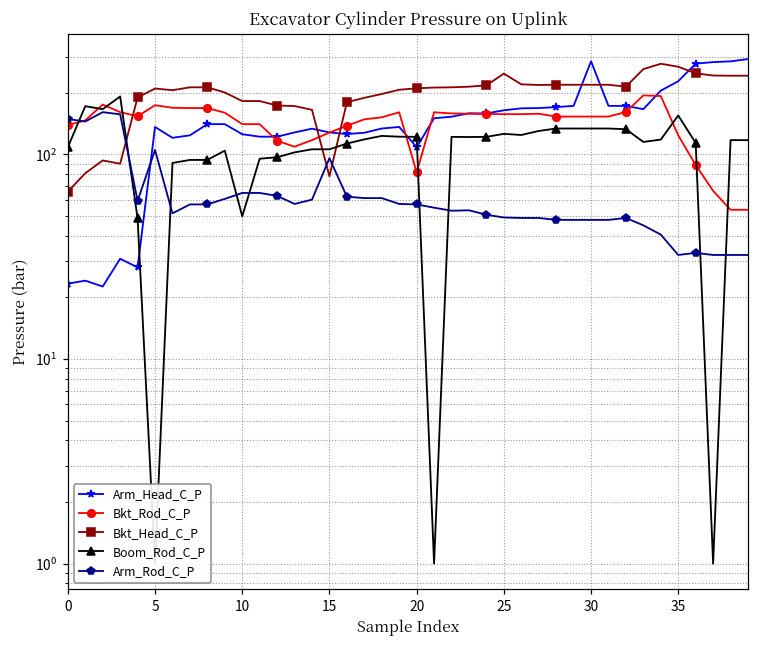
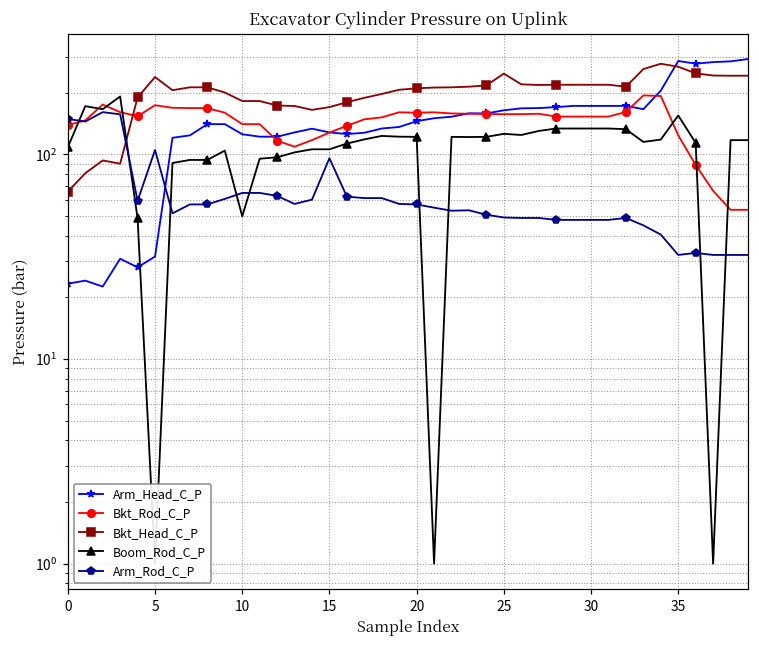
  {
    "Arm_Head_C_P": {
      "0": 23,
-     "5": 140,
+     "5": 32,
      "10": 130,
-     "20": 110,
+     "20": 150,
      "25": 160,
-     "30": 290,
-     "35": 230
+     "30": 170,
+     "35": 290
    },
    "Bkt_Rod_C_P": {
      "0": 140,
      "5": 170,
      "10": 140,
-     "20": 80,
+     "20": 160,
      "25": 160,
      "30": 150,
      "35": 120
    },
    "Bkt_Head_C_P": {
      "0": 66,
-     "5": 210,
+     "5": 240,
      "10": 180,
-     "15": 78,
+     "15": 170,
      "20": 210,
      "25": 250,
      "30": 220,
      "35": 270
    },
    "Boom_Rod_C_P": {
      "0": 110,
      "10": 50,
      "15": 110,
      "20": 120,
      "25": 130,
      "30": 130,
      "35": 160
    },
    "Arm_Rod_C_P": {
      "0": 150,
      "5": 110,
      "10": 65,
      "15": 100,
      "20": 57,
      "25": 49,
      "30": 48,
      "35": 32
    }
  }
